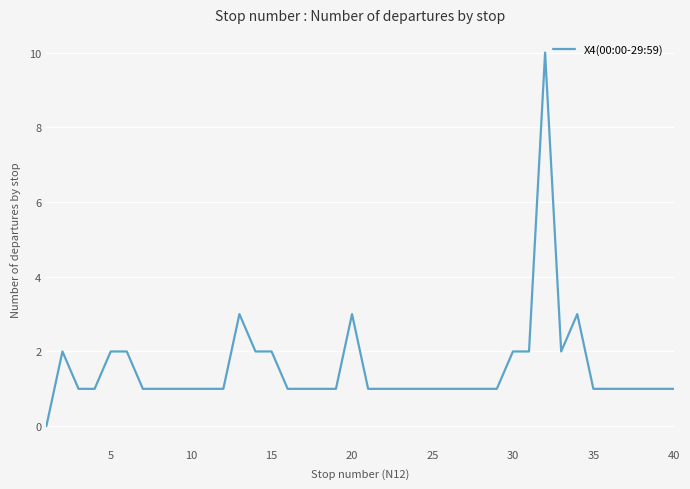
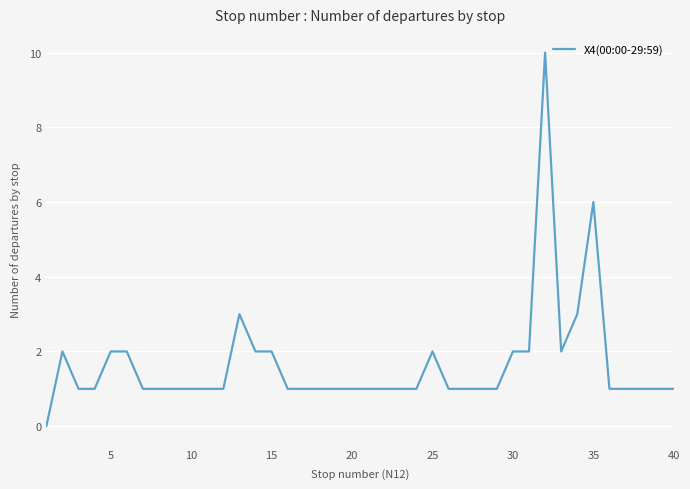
  {
    "5": 2,
    "10": 1,
    "15": 2,
-   "20": 3,
-   "25": 1,
+   "20": 1,
+   "25": 2,
    "30": 2,
-   "35": 1,
+   "35": 6,
    "40": 1
  }
